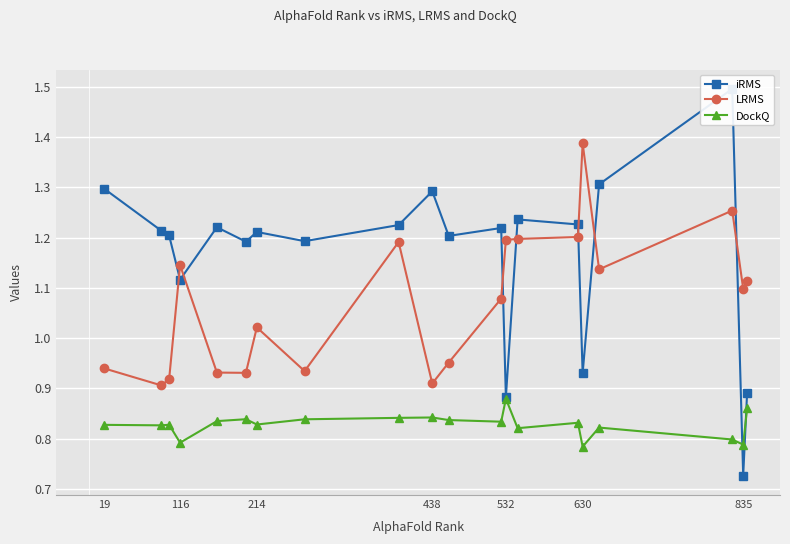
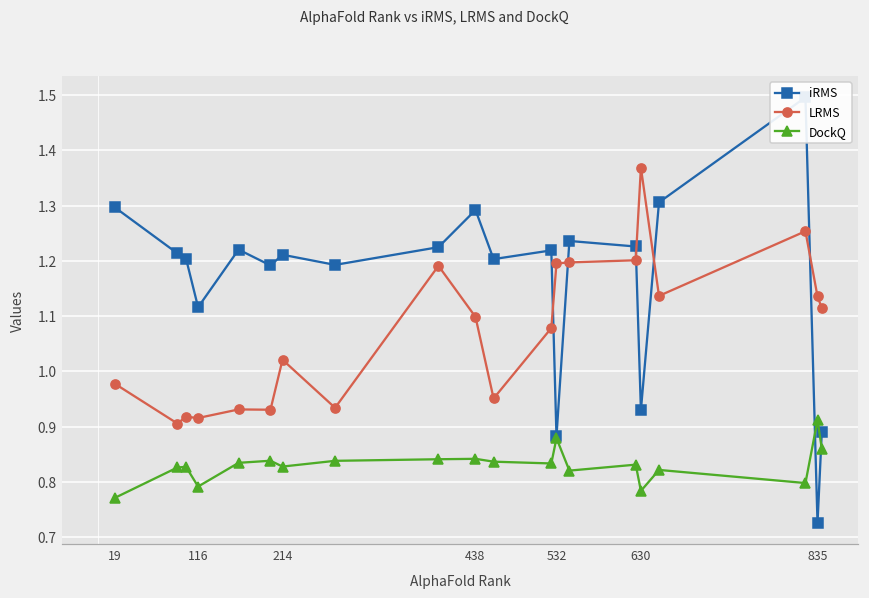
  {
    "iRMS": {
      "19": 1.30,
      "116": 1.12,
      "214": 1.21,
      "438": 1.29,
      "630": 0.93,
      "835": 0.73
    },
    "LRMS": {
-     "19": 0.94,
-     "116": 1.15,
+     "19": 0.98,
+     "116": 0.92,
      "214": 1.02,
-     "438": 0.91,
+     "438": 1.10,
      "532": 1.20,
-     "630": 1.39,
-     "835": 1.10
+     "630": 1.37,
+     "835": 1.14
    },
    "DockQ": {
-     "19": 0.83,
+     "19": 0.77,
      "116": 0.79,
      "214": 0.83,
      "438": 0.84,
      "630": 0.78,
-     "835": 0.79
+     "835": 0.91
    }
  }
